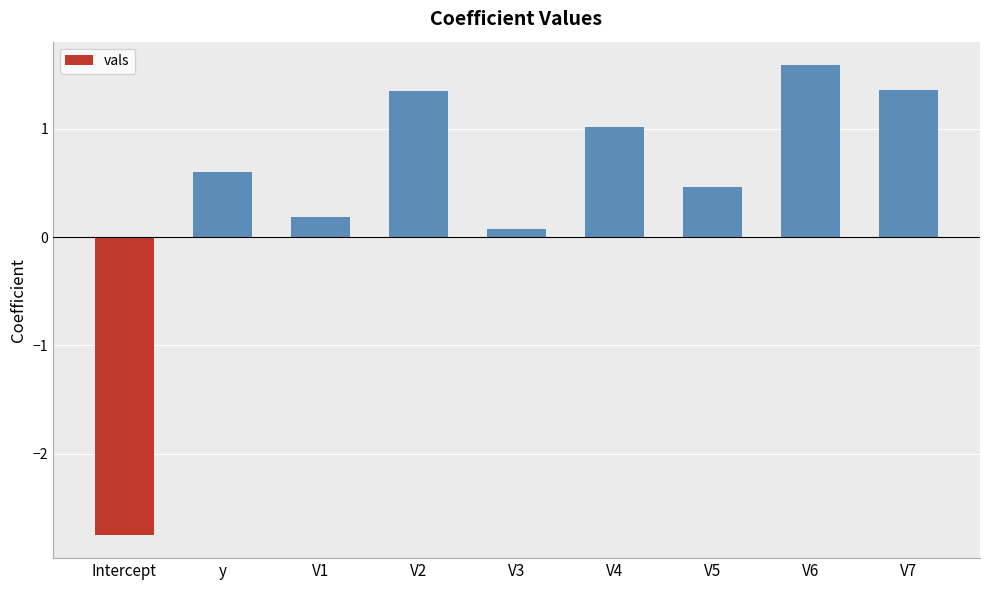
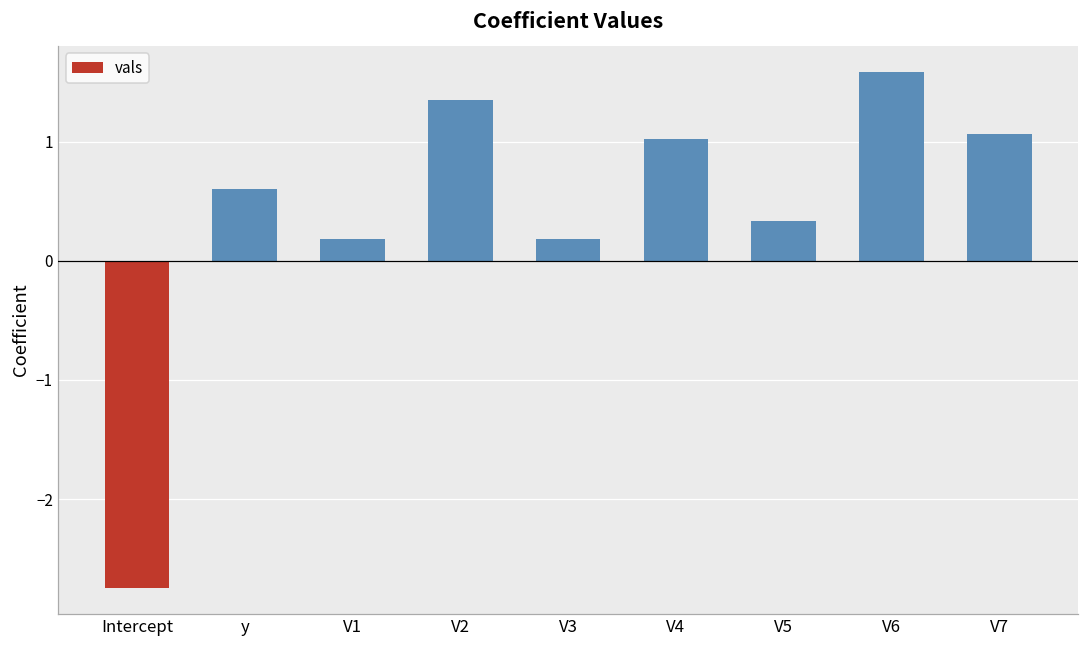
  {
    "Intercept": -2.75,
    "y": 0.60,
    "V1": 0.18,
    "V2": 1.35,
-   "V3": 0.08,
+   "V3": 0.18,
    "V4": 1.02,
-   "V5": 0.46,
+   "V5": 0.33,
    "V6": 1.59,
-   "V7": 1.36
+   "V7": 1.07
  }
